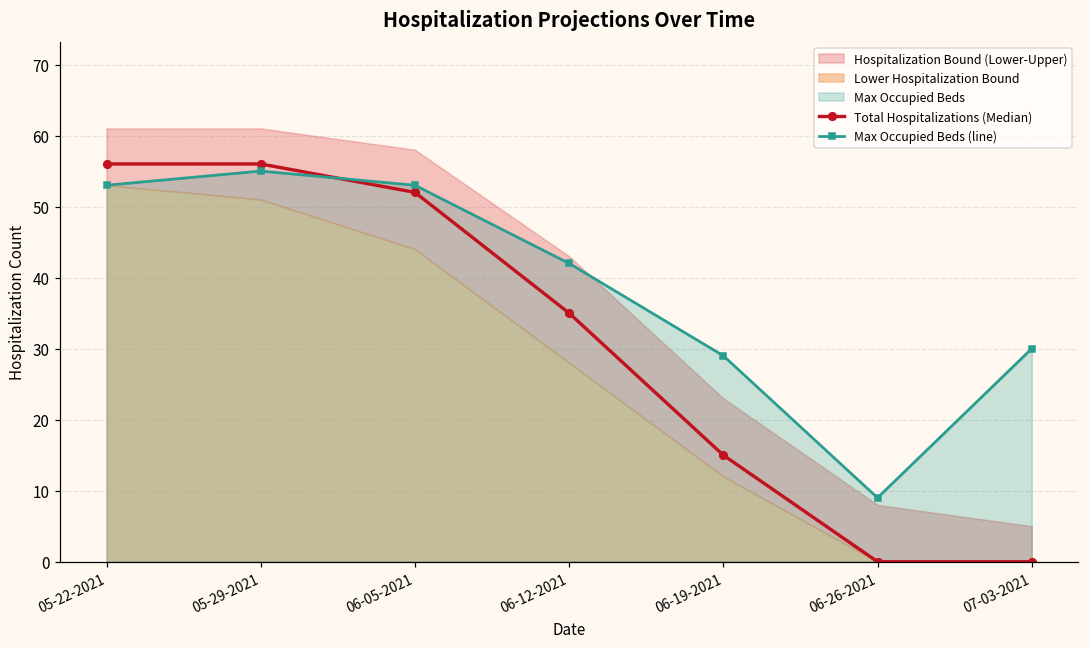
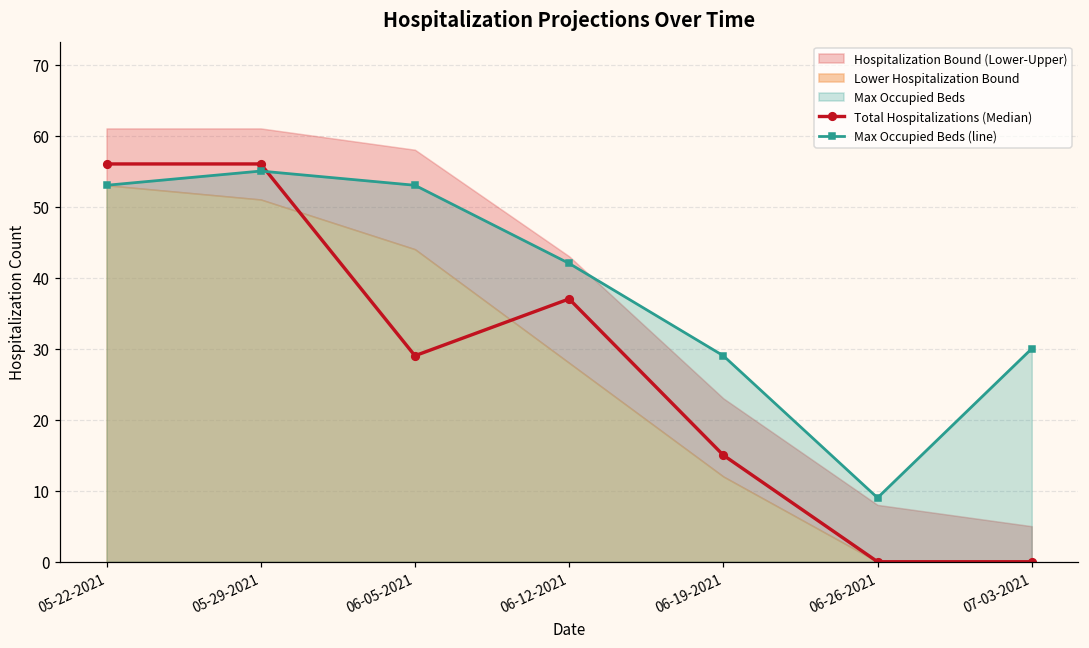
  {
    "Total Hospitalizations (Median)": {
      "05-22-2021": 56,
      "05-29-2021": 56,
-     "06-05-2021": 52,
-     "06-12-2021": 35,
+     "06-05-2021": 29,
+     "06-12-2021": 37,
      "06-19-2021": 15
    },
    "Max Occupied Beds": {
      "05-29-2021": 55,
      "06-05-2021": 53,
      "06-12-2021": 42,
      "06-19-2021": 29,
      "06-26-2021": 9,
      "07-03-2021": 30
    }
  }
